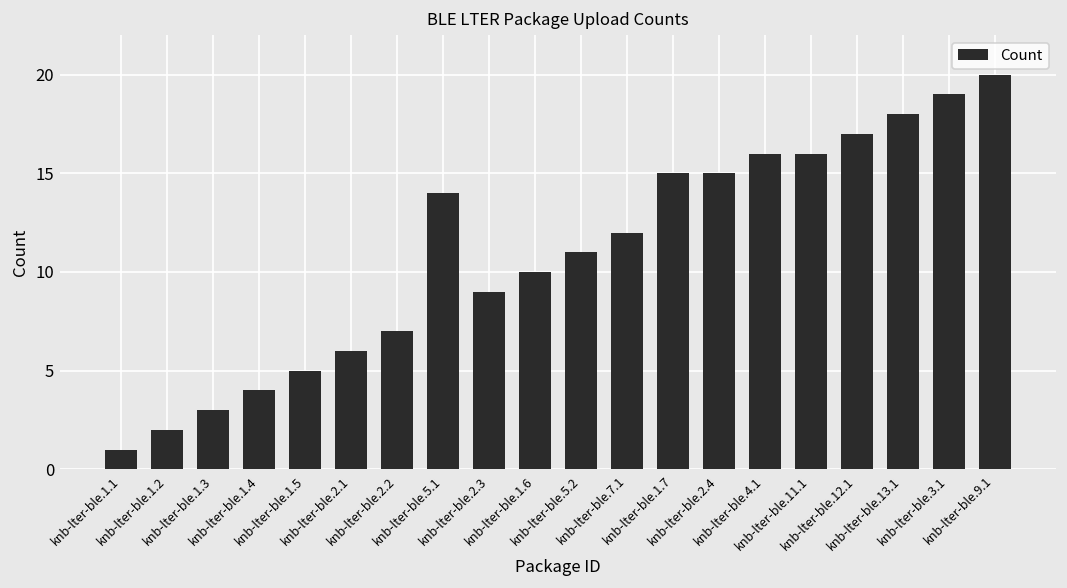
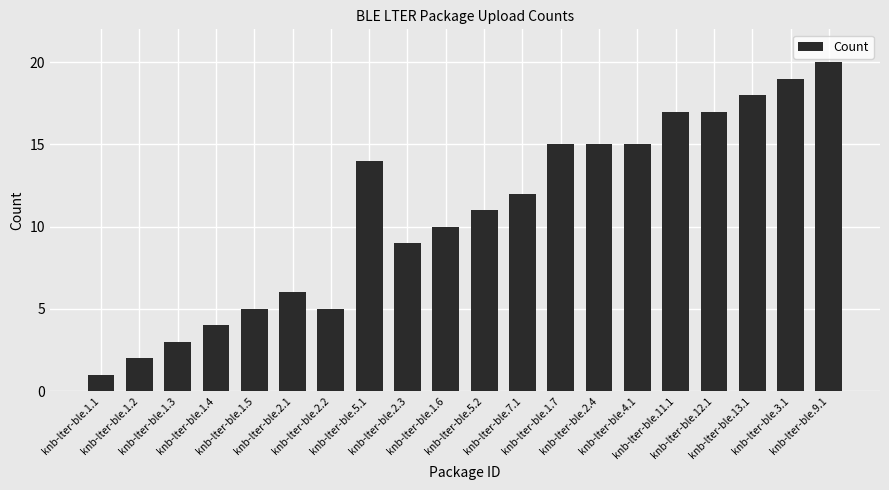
  {
    "knb-lter-ble.1.1": 1,
    "knb-lter-ble.1.2": 2,
    "knb-lter-ble.1.3": 3,
    "knb-lter-ble.1.4": 4,
    "knb-lter-ble.1.5": 5,
    "knb-lter-ble.2.1": 6,
-   "knb-lter-ble.2.2": 7,
+   "knb-lter-ble.2.2": 5,
    "knb-lter-ble.5.1": 14,
    "knb-lter-ble.2.3": 9,
    "knb-lter-ble.1.6": 10,
    "knb-lter-ble.5.2": 11,
    "knb-lter-ble.7.1": 12,
    "knb-lter-ble.1.7": 15,
    "knb-lter-ble.2.4": 15,
-   "knb-lter-ble.4.1": 16,
-   "knb-lter-ble.11.1": 16,
+   "knb-lter-ble.4.1": 15,
+   "knb-lter-ble.11.1": 17,
    "knb-lter-ble.12.1": 17,
    "knb-lter-ble.13.1": 18,
    "knb-lter-ble.3.1": 19,
    "knb-lter-ble.9.1": 20
  }
